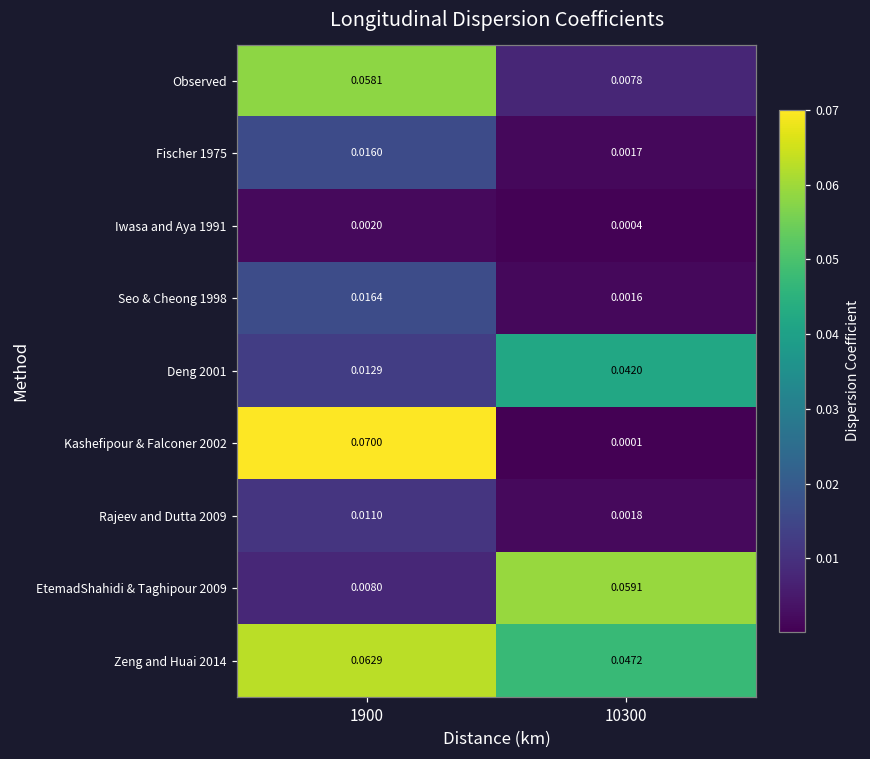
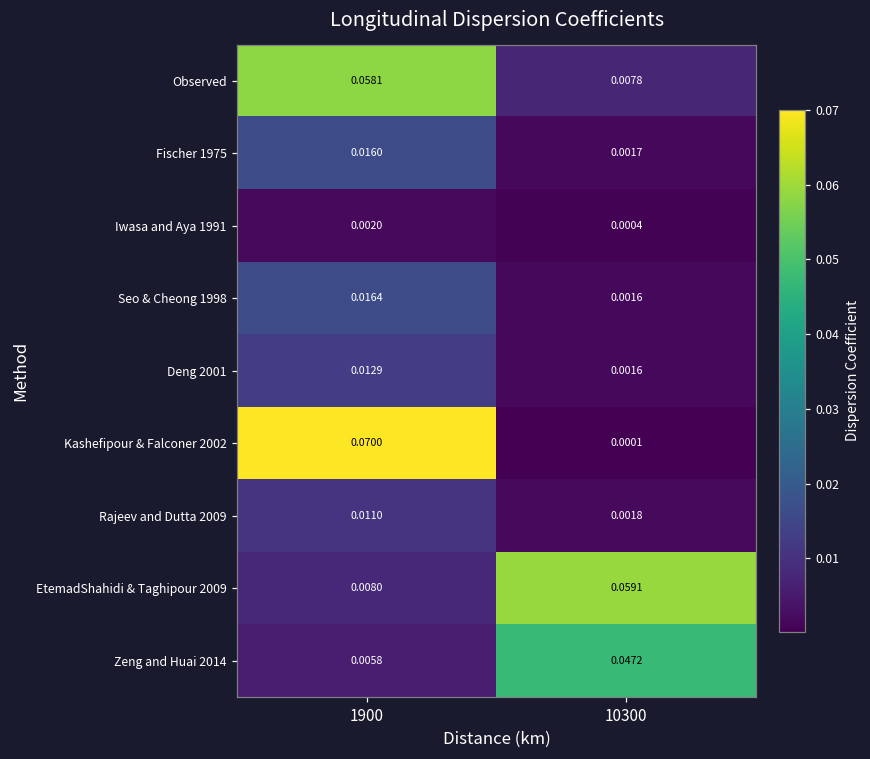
  {
    "Observed": {
      "1900": 0.0581,
      "10300": 0.0078
    },
    "Fischer 1975": {
      "1900": 0.0160,
      "10300": 0.0017
    },
    "Iwasa and Aya 1991": {
      "1900": 0.0020,
      "10300": 0.0004
    },
    "Seo & Cheong 1998": {
      "1900": 0.0164,
      "10300": 0.0016
    },
    "Deng 2001": {
      "1900": 0.0129,
-     "10300": 0.0420
+     "10300": 0.0016
    },
    "Kashefipour & Falconer 2002": {
      "1900": 0.0700,
      "10300": 0.0001
    },
    "Rajeev and Dutta 2009": {
      "1900": 0.0110,
      "10300": 0.0018
    },
    "EtemadShahidi & Taghipour 2009": {
      "1900": 0.0080,
      "10300": 0.0591
    },
    "Zeng and Huai 2014": {
-     "1900": 0.0629,
+     "1900": 0.0058,
      "10300": 0.0472
    }
  }
